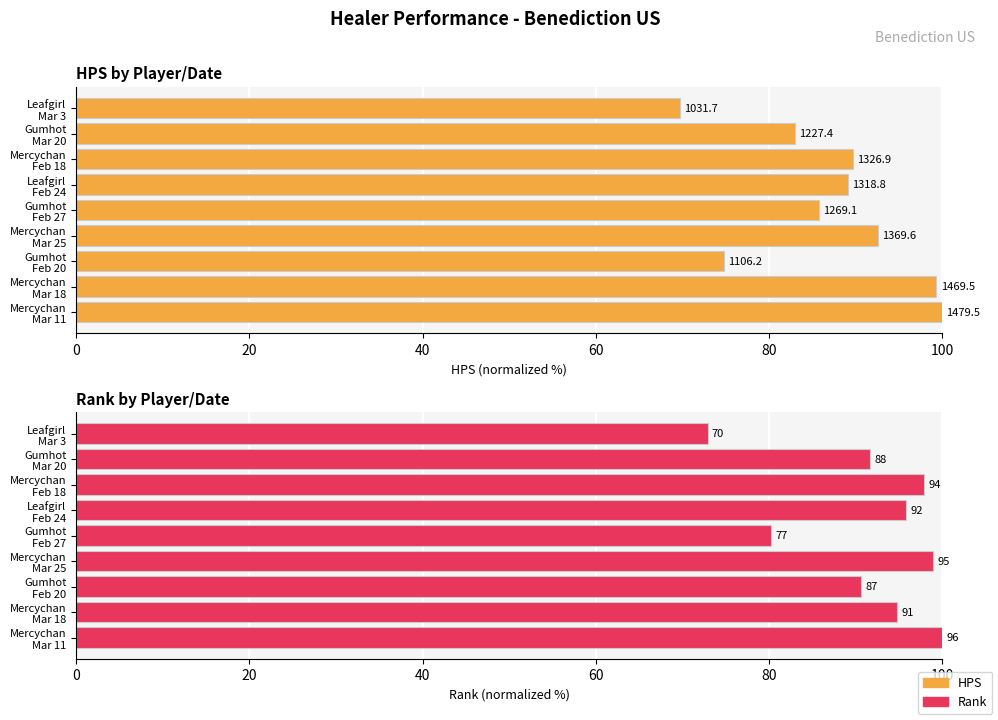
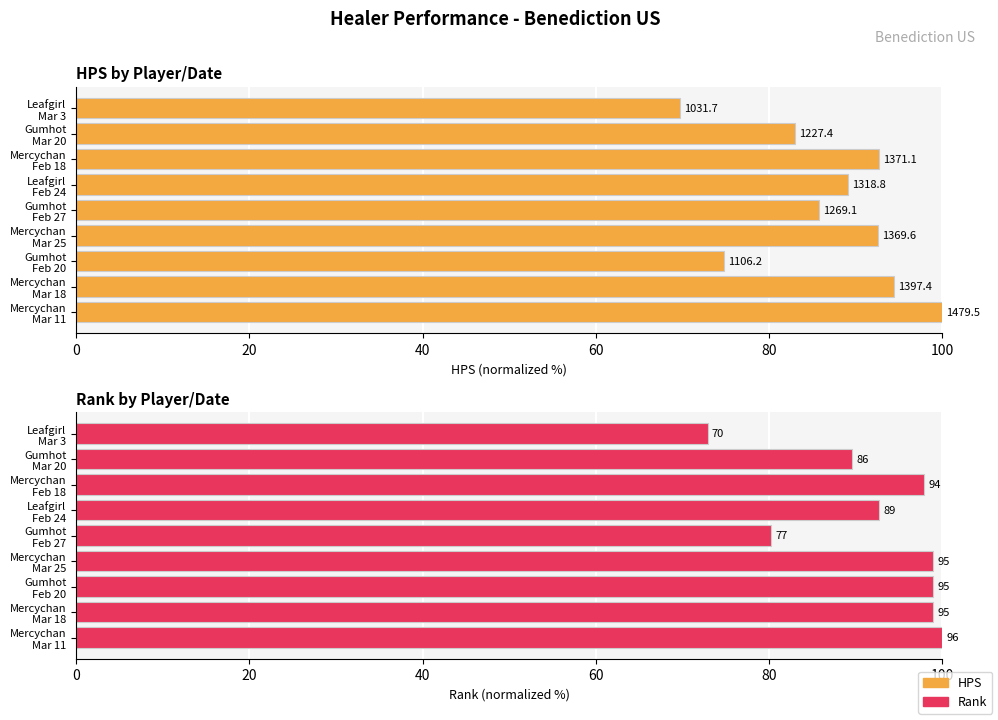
  {
    "HPS by Player/Date": {
-     "Mercychan Feb 18": 1326.9,
-     "Mercychan Mar 18": 1469.5
+     "Mercychan Feb 18": 1371.1,
+     "Mercychan Mar 18": 1397.4
    },
    "Rank by Player/Date": {
-     "Gumhot Mar 20": 88,
-     "Leafgirl Feb 24": 92,
-     "Gumhot Feb 20": 87,
-     "Mercychan Mar 18": 91
+     "Gumhot Mar 20": 86,
+     "Leafgirl Feb 24": 89,
+     "Gumhot Feb 20": 95,
+     "Mercychan Mar 18": 95
    }
  }
